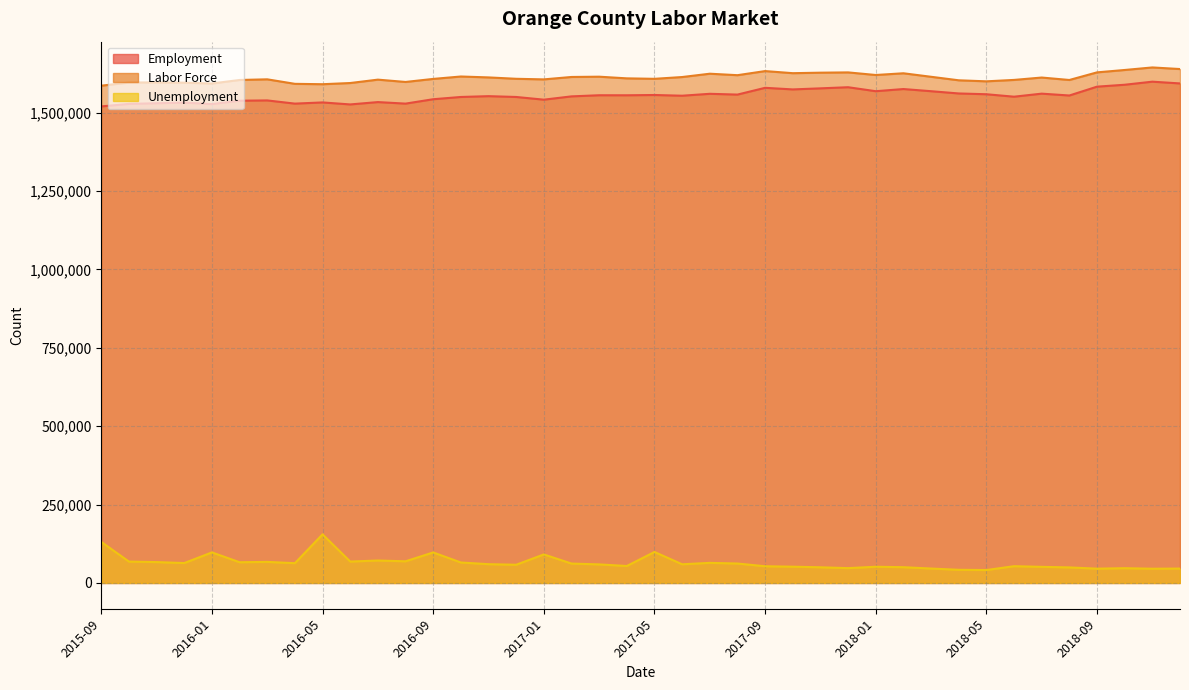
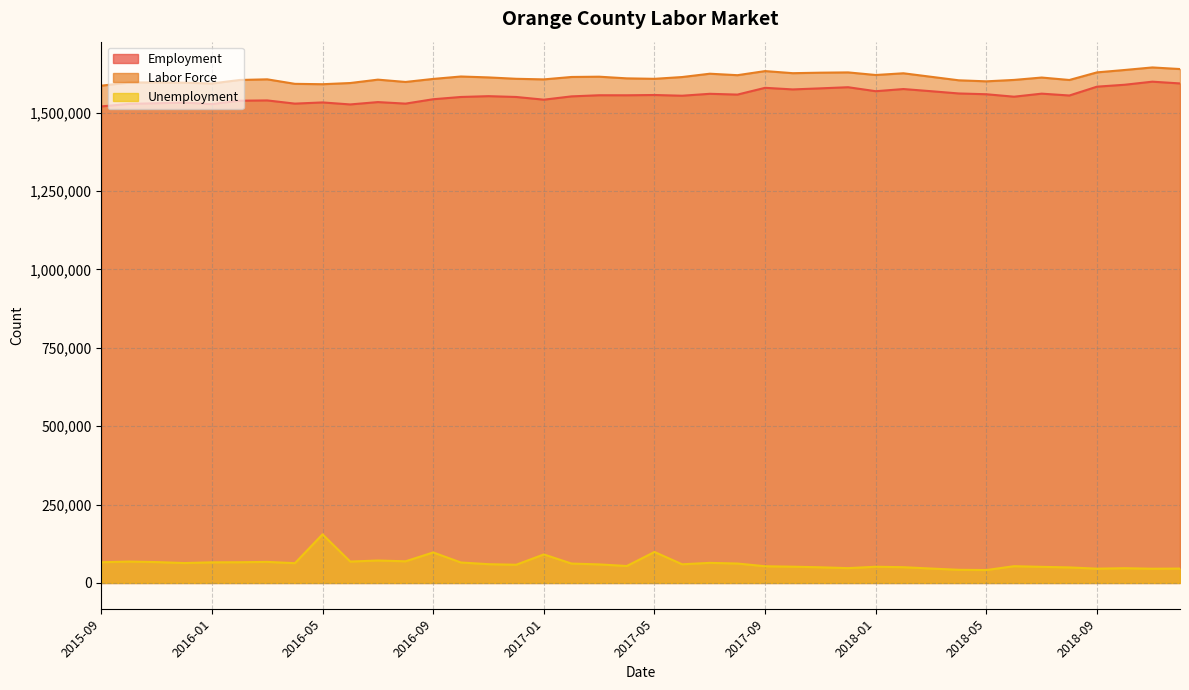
  {
    "Unemployment": {
-     "2015-09": "130,000",
-     "2016-01": "100,000",
+     "2015-09": "70,000",
+     "2016-01": "70,000",
      "2016-05": "160,000",
      "2016-09": "100,000",
      "2017-01": "90,000",
      "2017-05": "100,000",
      "2017-09": "50,000",
      "2018-01": "50,000",
      "2018-05": "40,000",
      "2018-09": "50,000"
    }
  }
